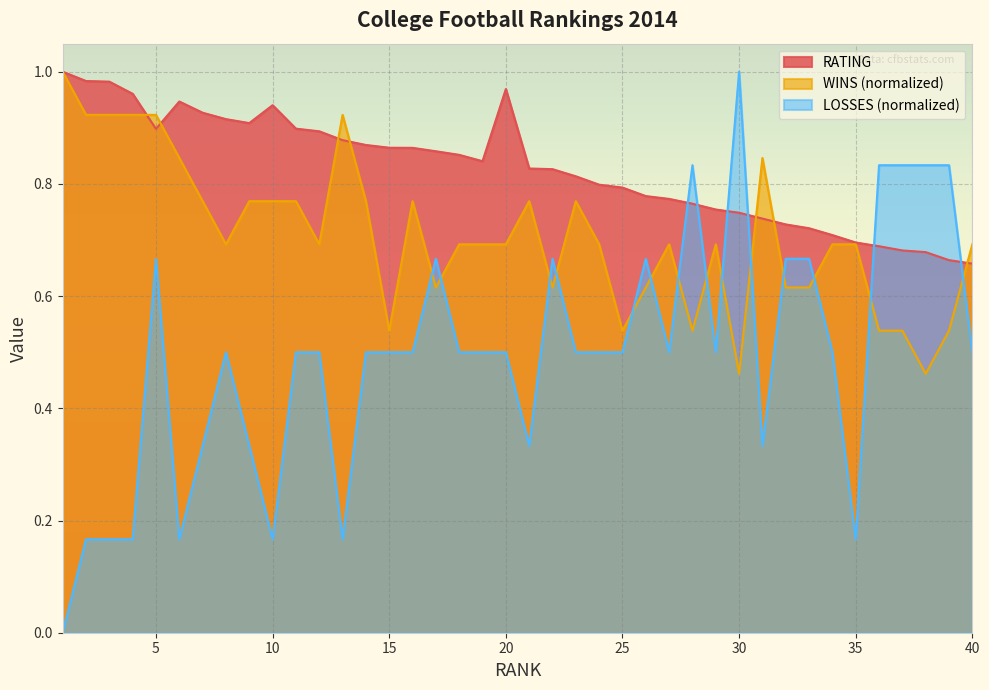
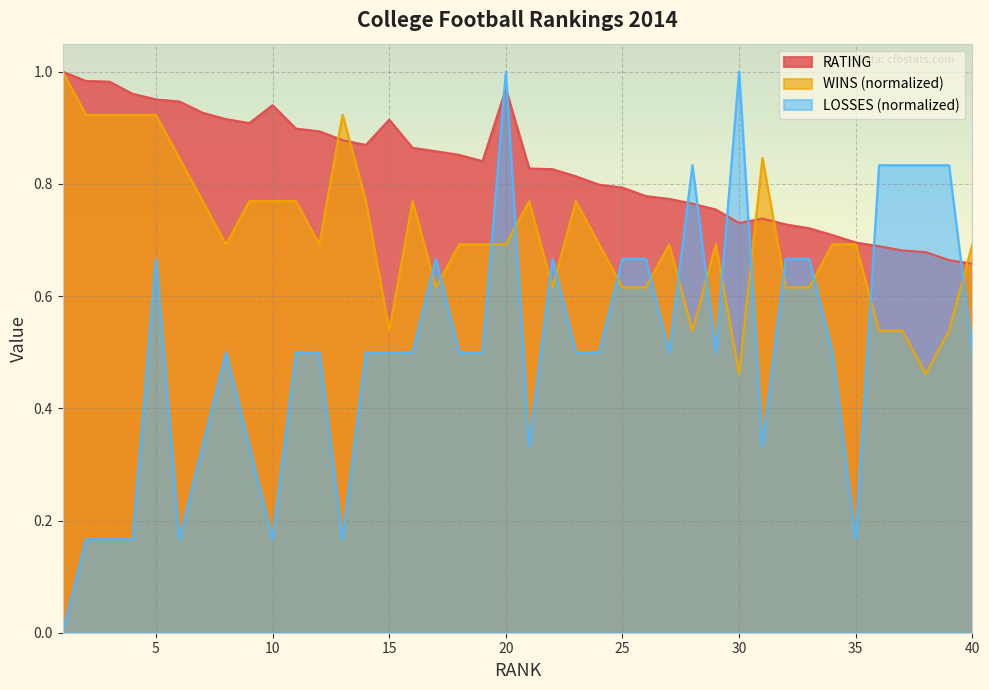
  {
    "RATING": {
-     "5": 0.90,
+     "5": 0.95,
      "10": 0.94,
-     "15": 0.86,
+     "15": 0.91,
      "20": 0.97,
      "25": 0.79,
-     "30": 0.75,
+     "30": 0.73,
      "40": 0.66
    },
    "WINS (normalized)": {
      "5": 0.92,
      "10": 0.77,
      "15": 0.54,
      "20": 0.69,
-     "25": 0.54,
+     "25": 0.62,
      "30": 0.46,
      "40": 0.69
    },
    "LOSSES (normalized)": {
      "5": 0.67,
      "10": 0.17,
      "15": 0.50,
-     "20": 0.50,
-     "25": 0.50,
+     "20": 1.00,
+     "25": 0.67,
      "30": 1.00,
      "35": 0.17,
      "40": 0.50
    }
  }
